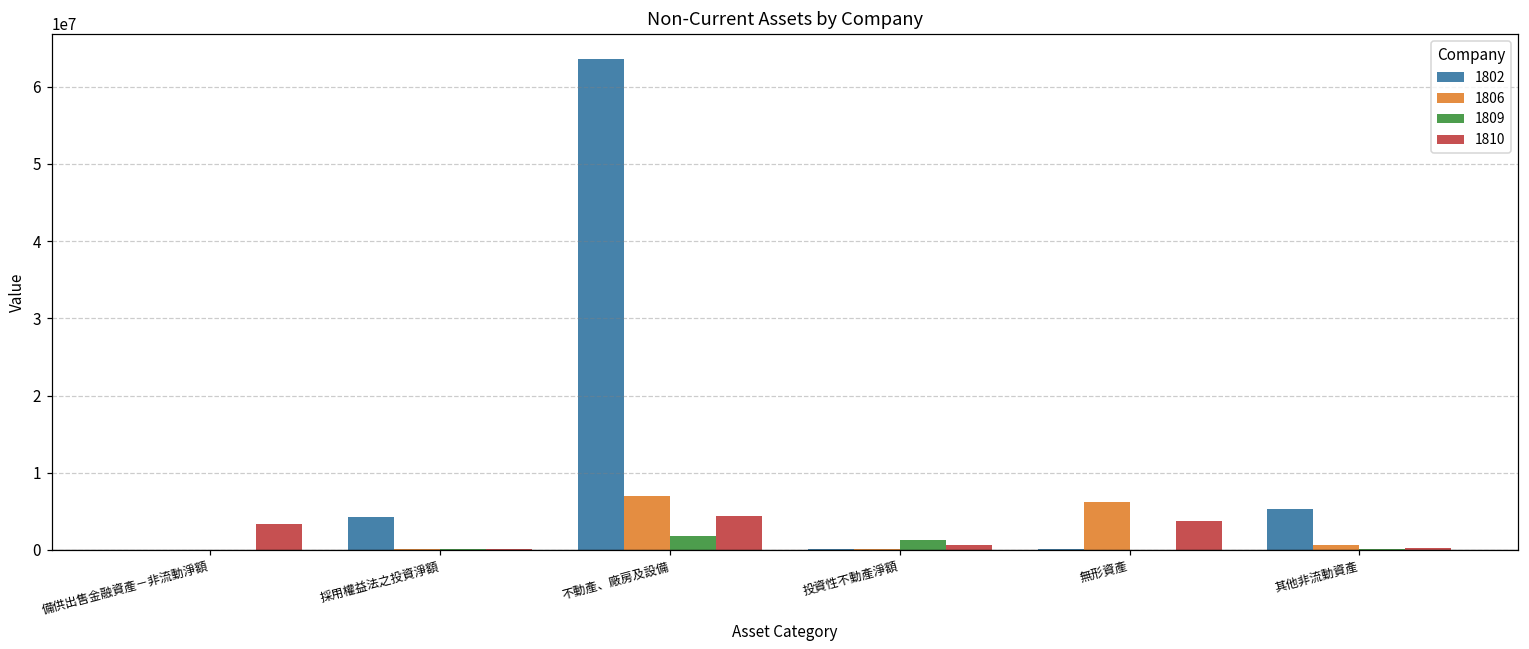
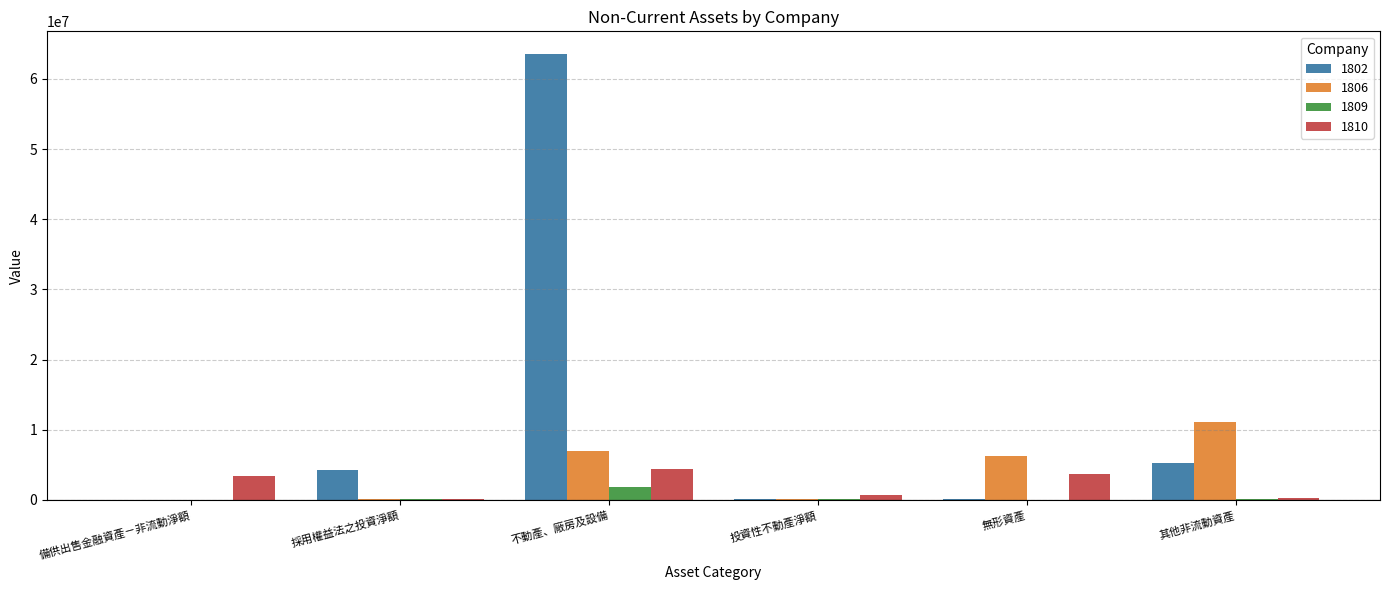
  {
    "1802": {
      "備供出售金融資產－非流動淨額": 0,
      "採用權益法之投資淨額": 4000000,
      "不動產、廠房及設備": 64000000,
      "其他非流動資產": 5000000
    },
    "1806": {
      "備供出售金融資產－非流動淨額": 0,
      "不動產、廠房及設備": 7000000,
      "無形資產": 6000000,
-     "其他非流動資產": 1000000
+     "其他非流動資產": 11000000
    },
    "1809": {
      "備供出售金融資產－非流動淨額": 0,
      "不動產、廠房及設備": 2000000,
-     "投資性不動產淨額": 1000000
+     "投資性不動產淨額": 0
    },
    "1810": {
      "備供出售金融資產－非流動淨額": 3000000,
      "不動產、廠房及設備": 4000000,
      "投資性不動產淨額": 1000000,
      "無形資產": 4000000
    }
  }
